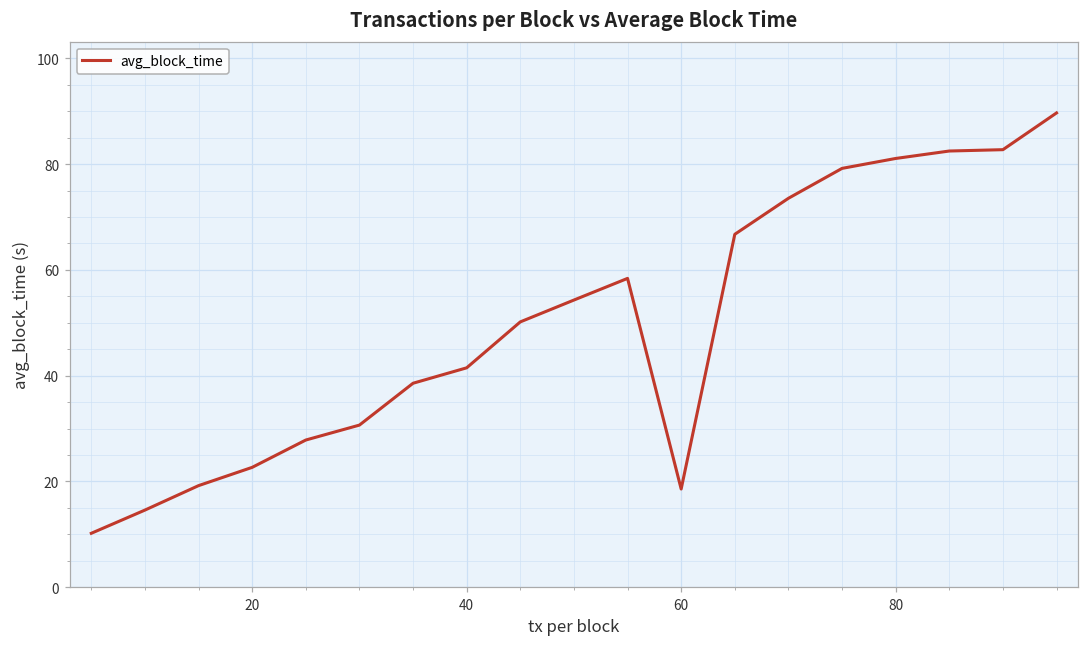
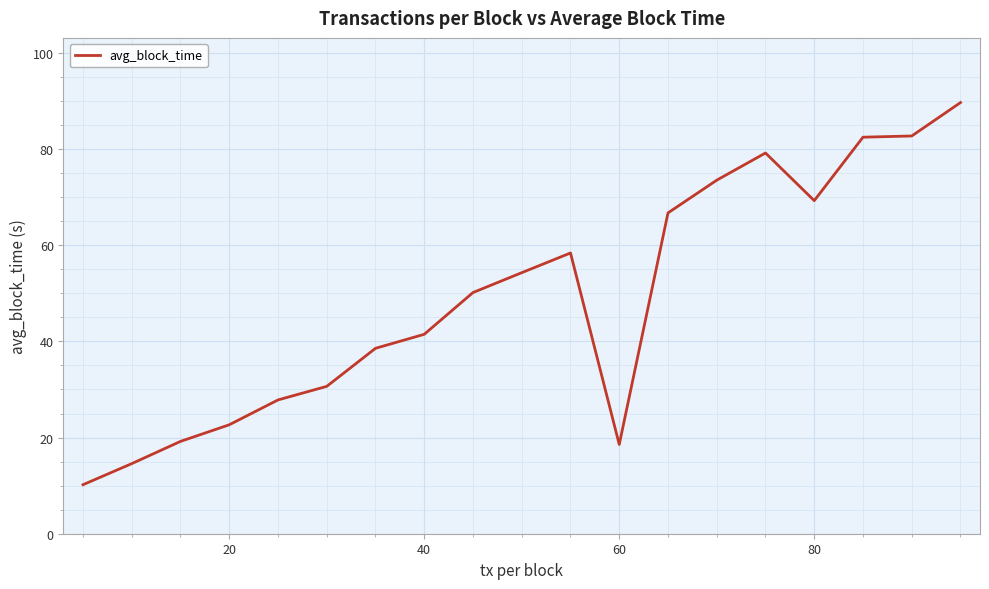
  {
    "20": 23,
    "40": 41,
    "60": 19,
-   "80": 81
+   "80": 69
  }
